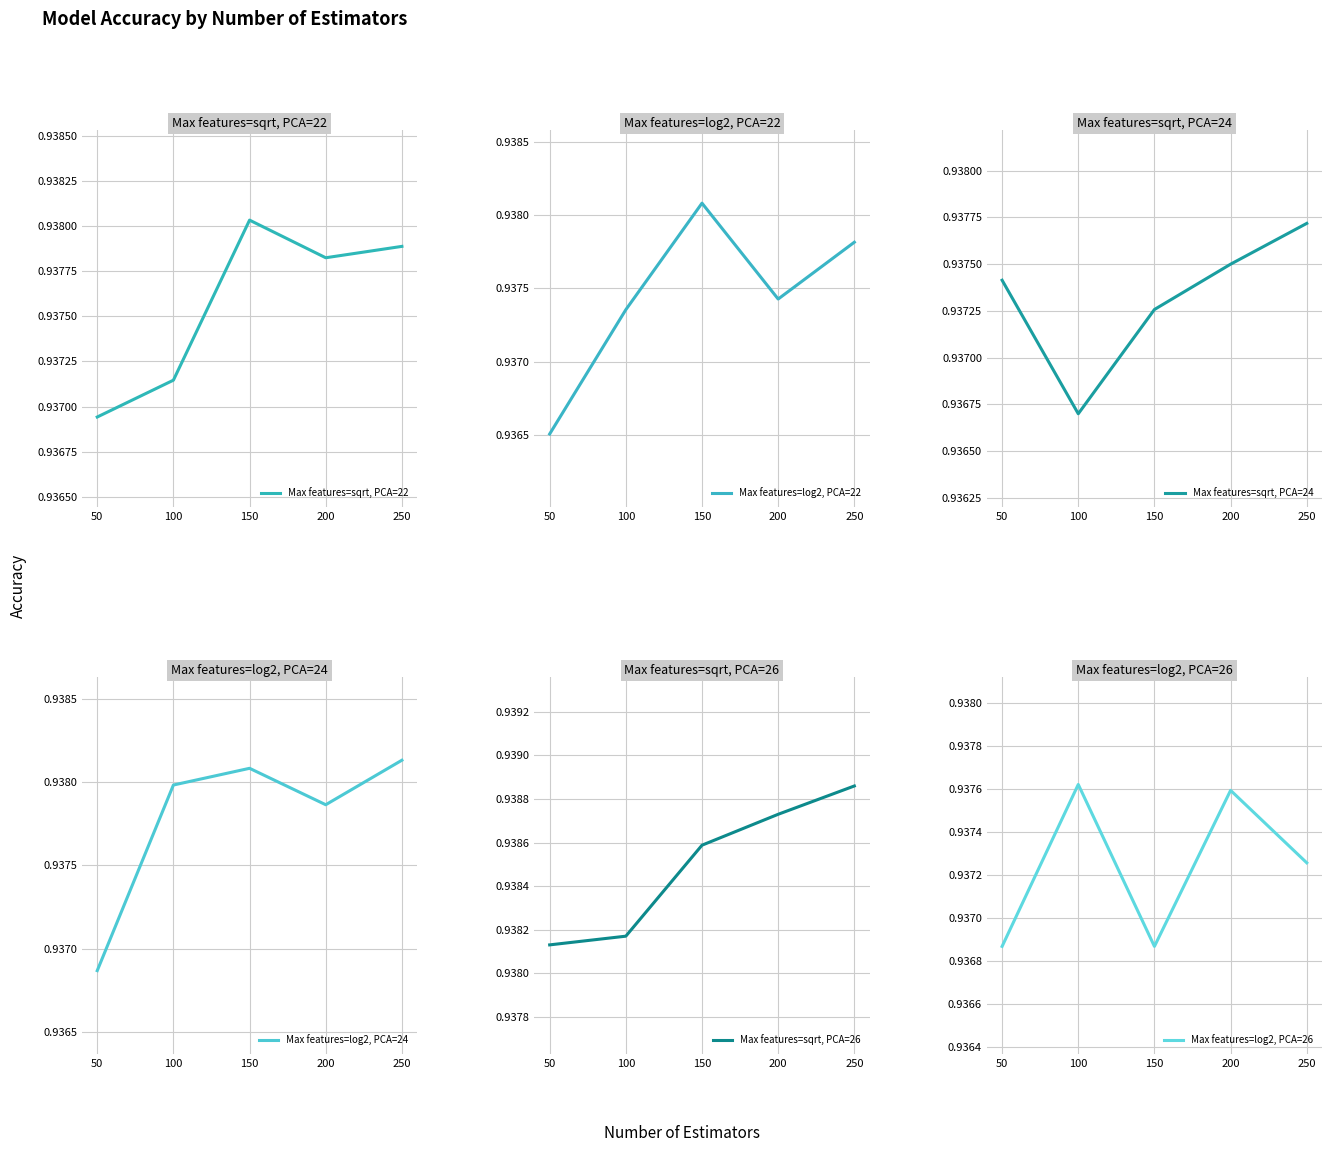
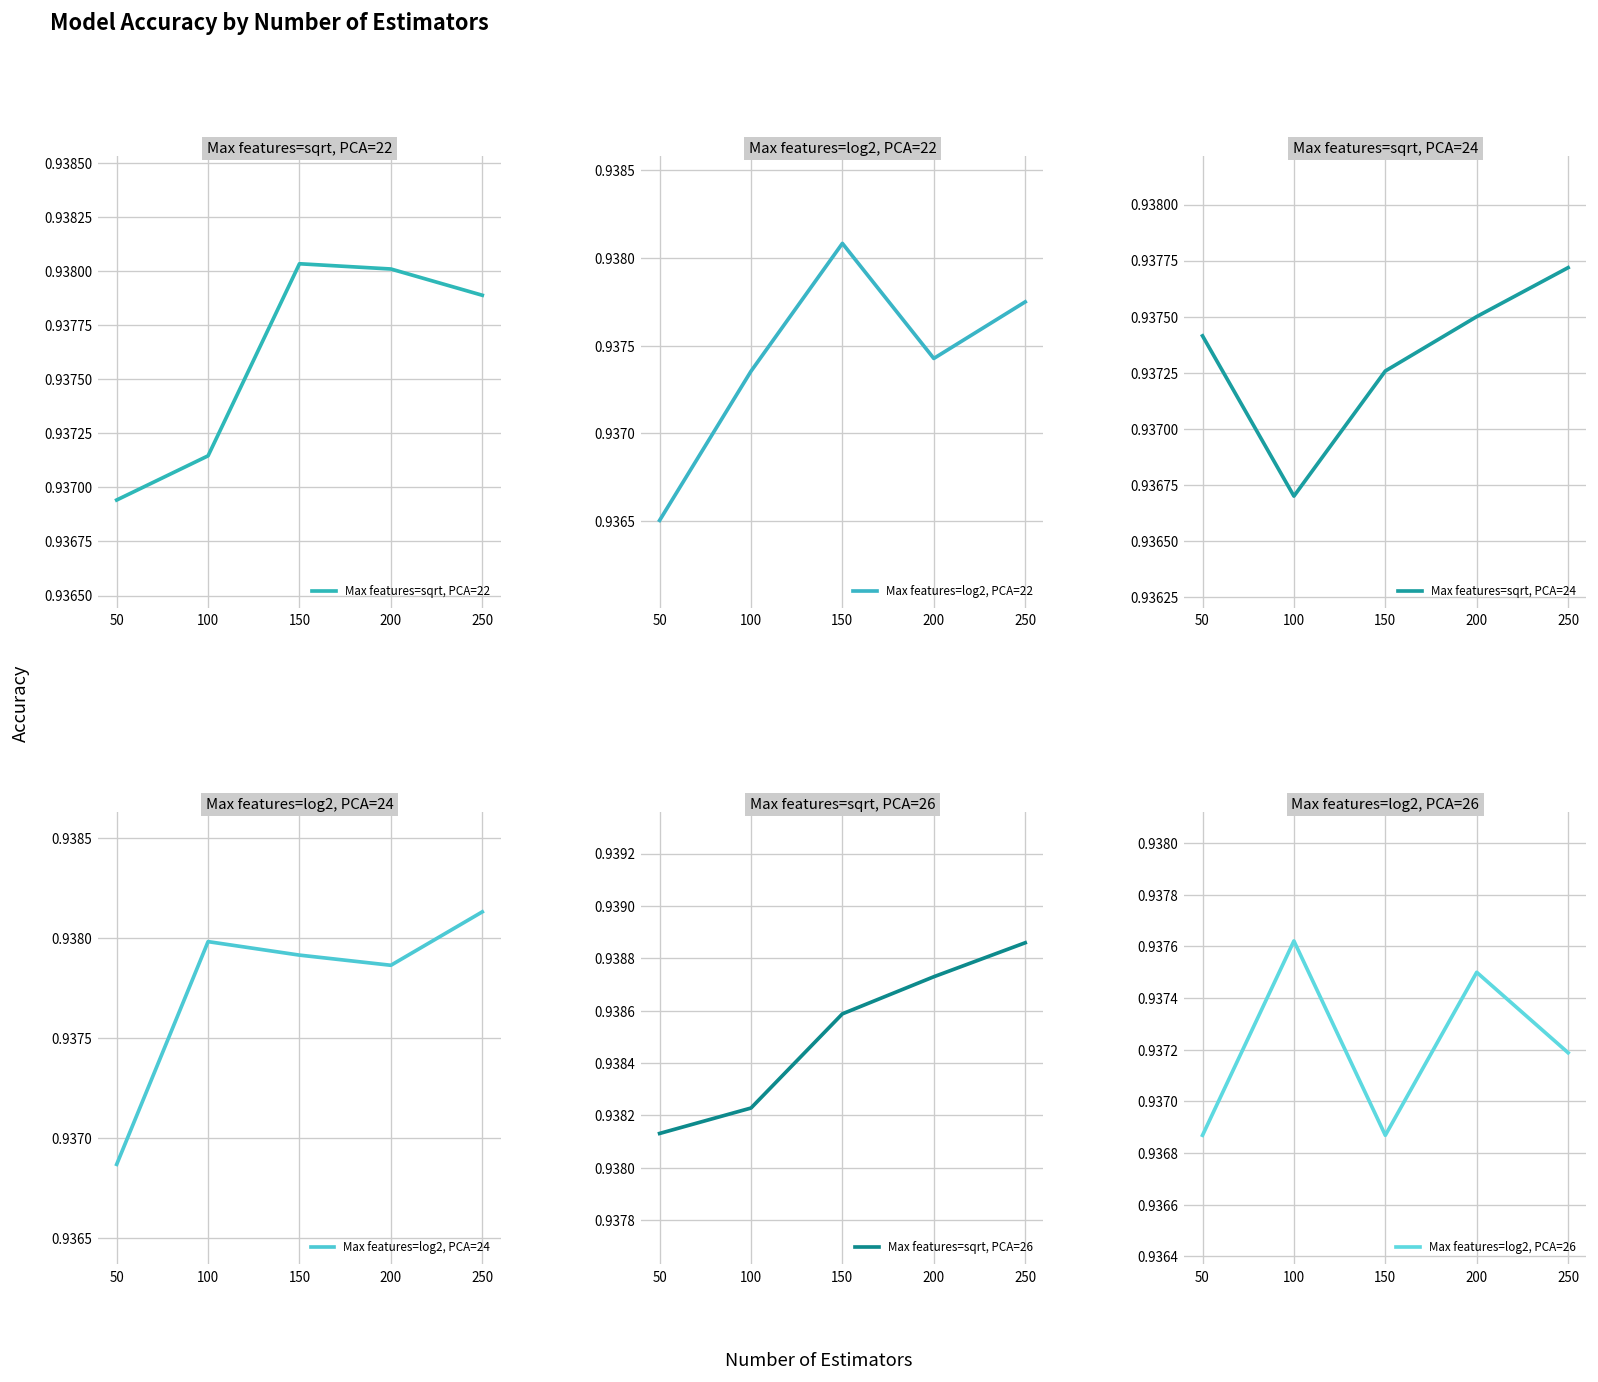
  {
    "Max features=sqrt, PCA=22": {
      "50": 0.93694,
      "100": 0.93715,
      "150": 0.93803,
-     "200": 0.93783,
+     "200": 0.93801,
      "250": 0.93789
    },
    "Max features=log2, PCA=22": {
      "50": 0.93650,
      "100": 0.93735,
      "150": 0.93808,
      "200": 0.93743,
-     "250": 0.93782
+     "250": 0.93775
    },
    "Max features=sqrt, PCA=24": {
      "50": 0.93741,
      "100": 0.93670,
      "150": 0.93726,
      "200": 0.93750,
      "250": 0.93772
    },
    "Max features=log2, PCA=24": {
      "50": 0.93687,
      "100": 0.93798,
-     "150": 0.93808,
+     "150": 0.93791,
      "200": 0.93786,
      "250": 0.93813
    },
    "Max features=sqrt, PCA=26": {
      "50": 0.93813,
-     "100": 0.93817,
+     "100": 0.93823,
      "150": 0.93859,
      "200": 0.93873,
      "250": 0.93886
    },
    "Max features=log2, PCA=26": {
      "50": 0.93687,
      "100": 0.93762,
      "150": 0.93687,
-     "200": 0.93759,
-     "250": 0.93726
+     "200": 0.93750,
+     "250": 0.93719
    }
  }
